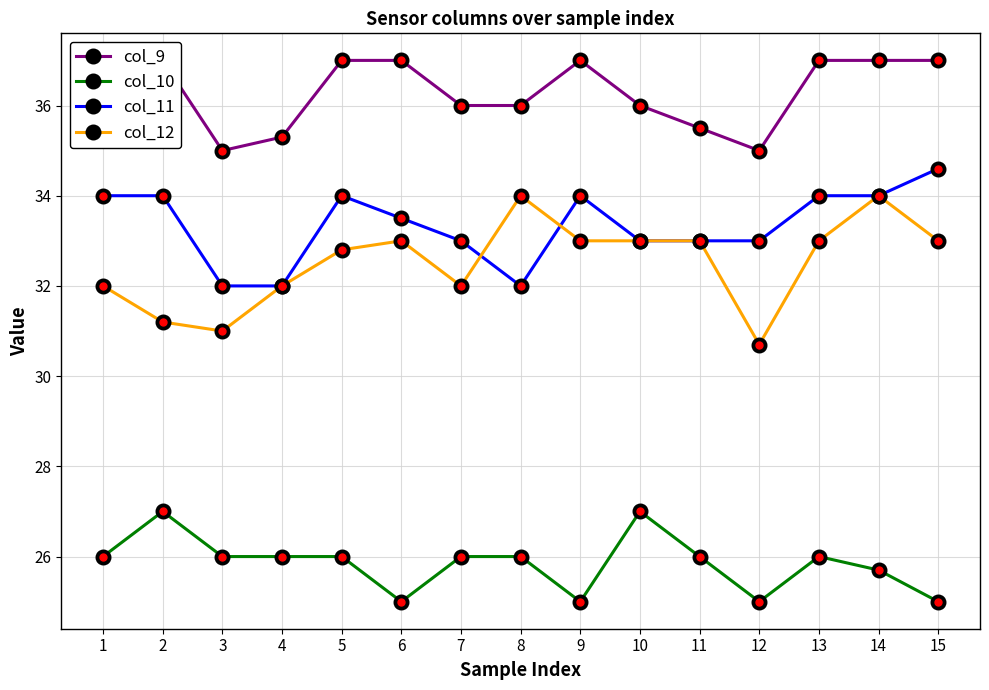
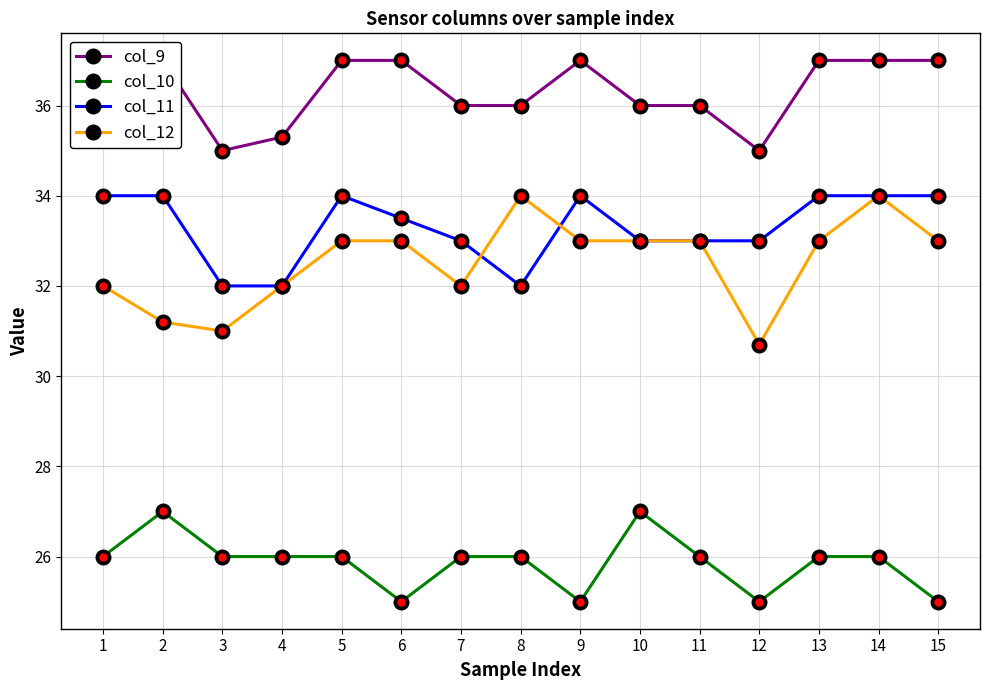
  {
    "col_9": {
      "3": 35.0,
      "4": 35.3,
      "5": 37.0,
      "6": 37.0,
      "7": 36.0,
      "8": 36.0,
      "9": 37.0,
      "10": 36.0,
-     "11": 35.5,
+     "11": 36.0,
      "12": 35.0,
      "13": 37.0,
      "14": 37.0,
      "15": 37.0
    },
    "col_10": {
      "1": 26.0,
      "2": 27.0,
      "3": 26.0,
      "4": 26.0,
      "5": 26.0,
      "6": 25.0,
      "7": 26.0,
      "8": 26.0,
      "9": 25.0,
      "10": 27.0,
      "11": 26.0,
      "12": 25.0,
      "13": 26.0,
-     "14": 25.7,
+     "14": 26.0,
      "15": 25.0
    },
    "col_11": {
      "1": 34.0,
      "2": 34.0,
      "3": 32.0,
      "5": 34.0,
      "6": 33.5,
      "7": 33.0,
      "8": 32.0,
      "9": 34.0,
      "12": 33.0,
      "13": 34.0,
-     "15": 34.6
+     "15": 34.0
    },
    "col_12": {
      "1": 32.0,
      "2": 31.2,
      "3": 31.0,
-     "5": 32.8,
+     "5": 33.0,
      "6": 33.0,
      "7": 32.0,
      "8": 34.0,
      "9": 33.0,
      "12": 30.7,
      "13": 33.0,
      "15": 33.0
    }
  }
